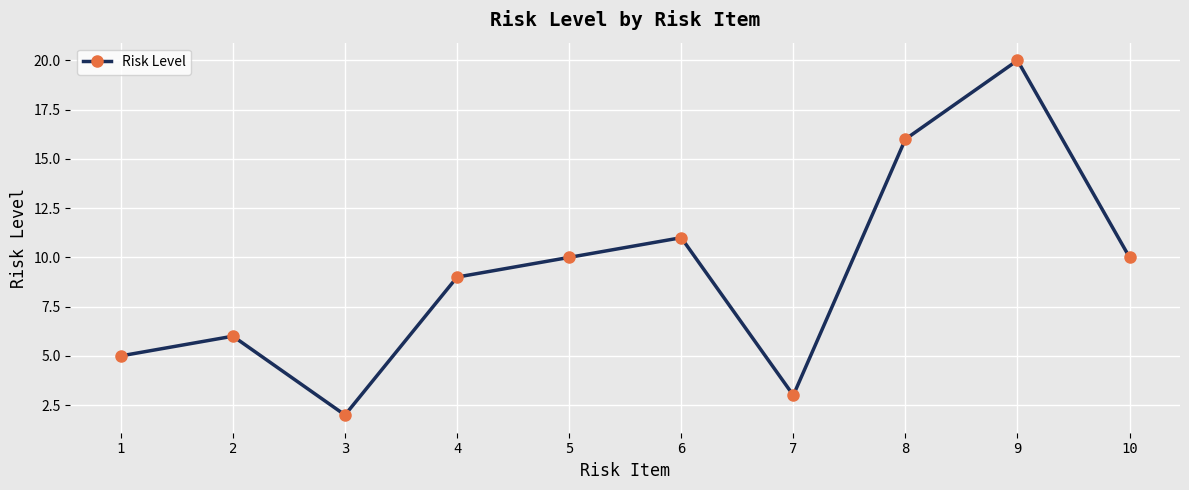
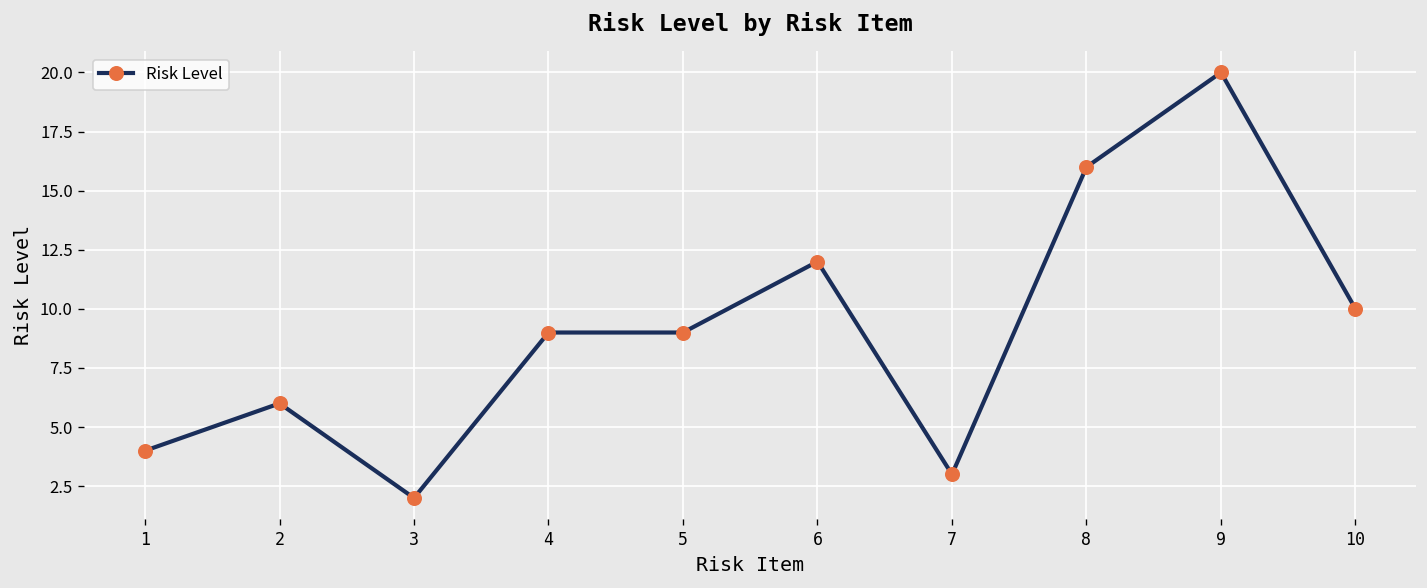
  {
-   "1": 5,
+   "1": 4,
    "2": 6,
    "3": 2,
    "4": 9,
-   "5": 10,
-   "6": 11,
+   "5": 9,
+   "6": 12,
    "7": 3,
    "8": 16,
    "9": 20,
    "10": 10
  }
